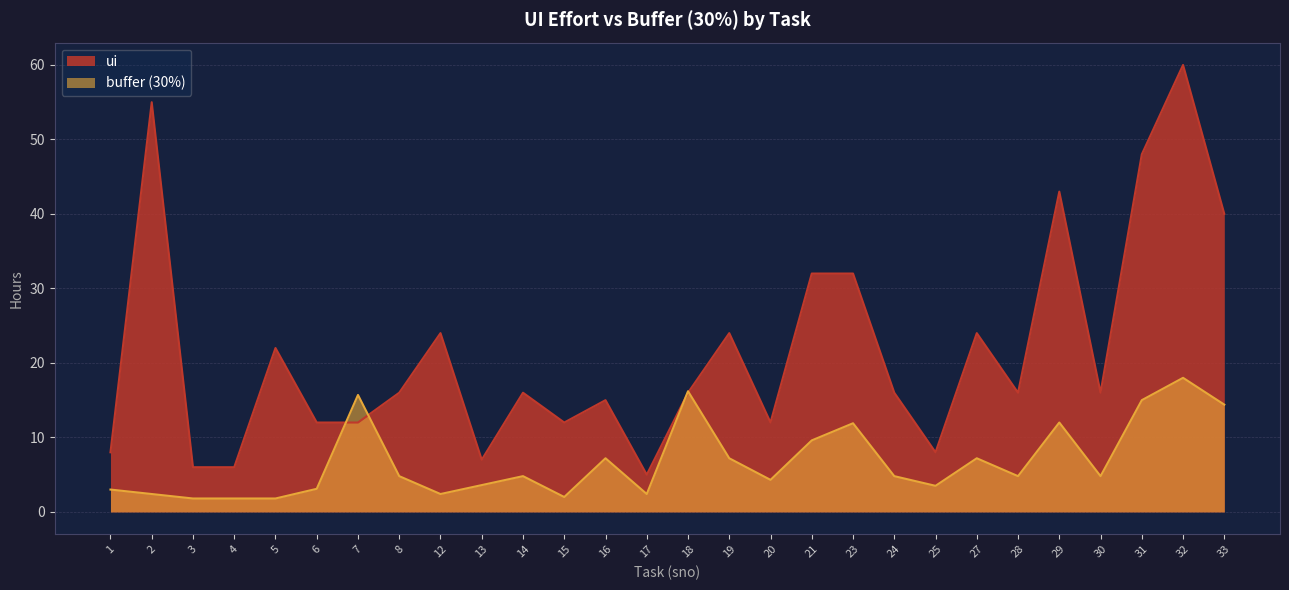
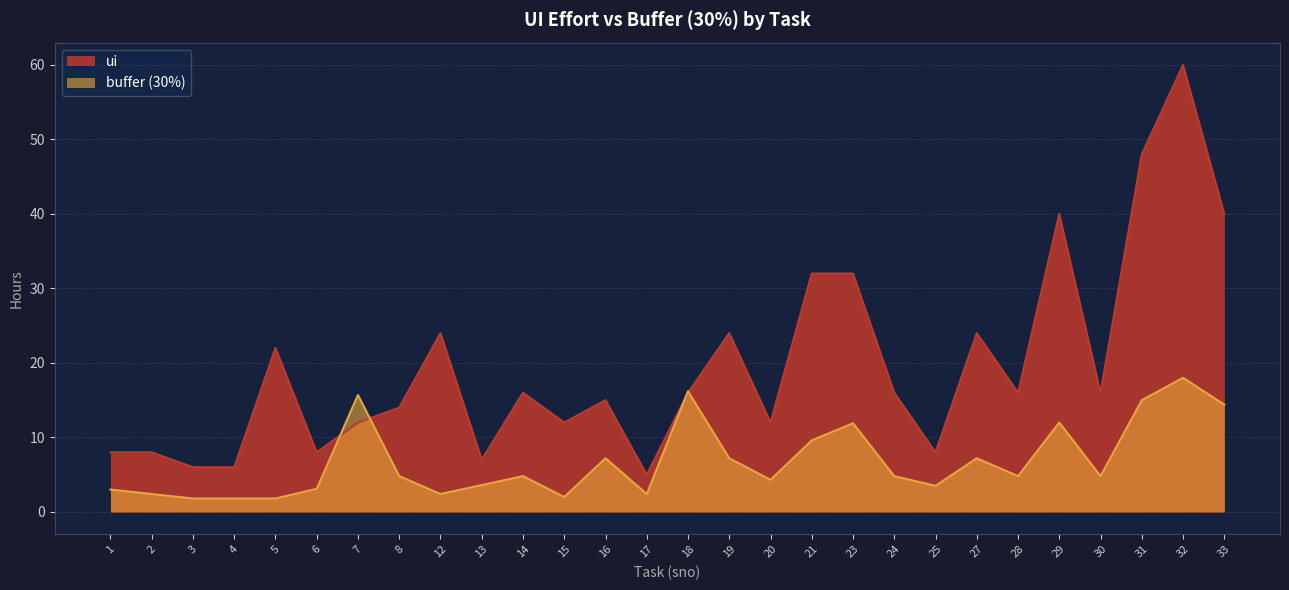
  {
    "ui": {
      "1": 8,
-     "2": 55,
+     "2": 8,
      "3": 6,
      "4": 6,
      "5": 22,
-     "6": 12,
+     "6": 8,
      "7": 12,
-     "8": 16,
+     "8": 14,
      "12": 24,
      "13": 7,
      "14": 16,
      "15": 12,
      "16": 15,
      "17": 5,
      "19": 24,
      "20": 12,
      "21": 32,
      "23": 32,
      "24": 16,
      "25": 8,
      "27": 24,
      "28": 16,
-     "29": 43,
+     "29": 40,
      "30": 16,
      "31": 48,
      "32": 60,
      "33": 40
    },
    "buffer (30%)": {
      "1": 3,
      "2": 2,
      "3": 2,
      "4": 2,
      "5": 2,
      "6": 3,
      "7": 16,
      "8": 5,
      "12": 2,
      "13": 4,
      "14": 5,
      "15": 2,
      "16": 7,
      "17": 2,
      "19": 7,
      "20": 4,
      "21": 10,
      "23": 12,
      "24": 5,
      "25": 4,
      "27": 7,
      "28": 5,
      "29": 12,
      "30": 5,
      "31": 15,
      "32": 18,
      "33": 14
    }
  }
